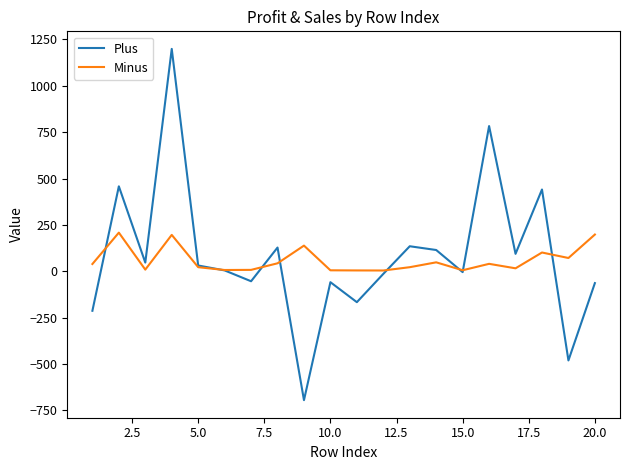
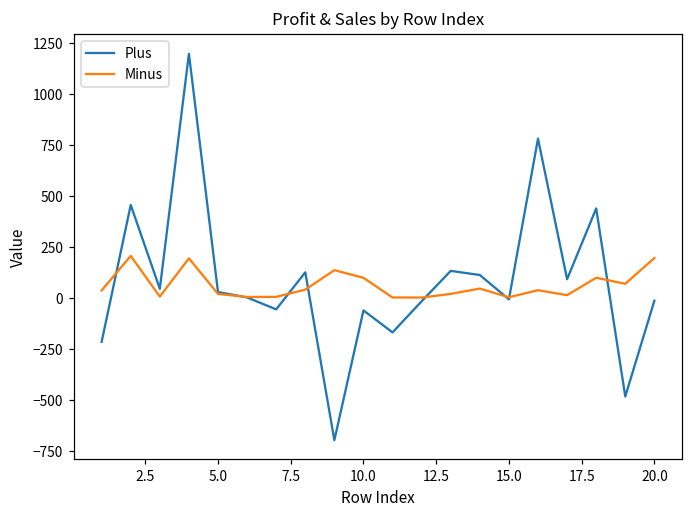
  {
    "Plus": {
      "10.0": -60,
-     "20.0": -60
+     "20.0": -10
    },
    "Minus": {
-     "10.0": 0,
+     "10.0": 100,
      "20.0": 200
    }
  }
